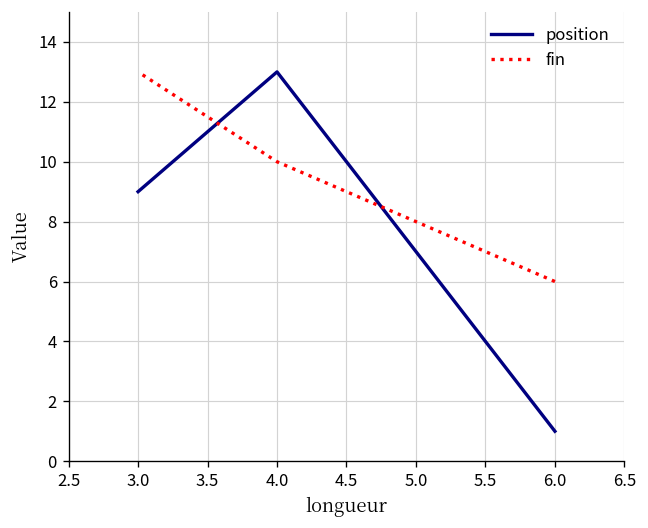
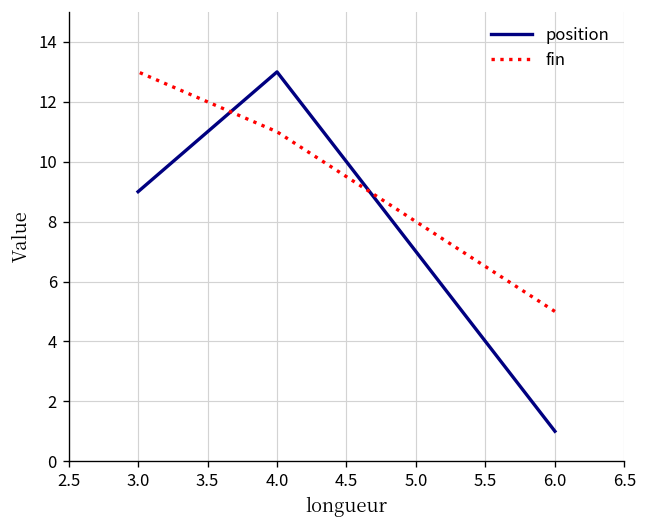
  {
    "position": {
      "3.0": 9,
      "4.0": 13,
      "6.0": 1
    },
    "fin": {
      "3.0": 13,
-     "4.0": 10,
-     "6.0": 6
+     "4.0": 11,
+     "6.0": 5
    }
  }
